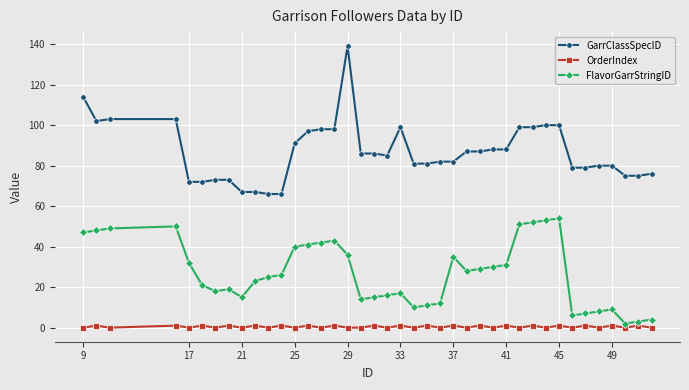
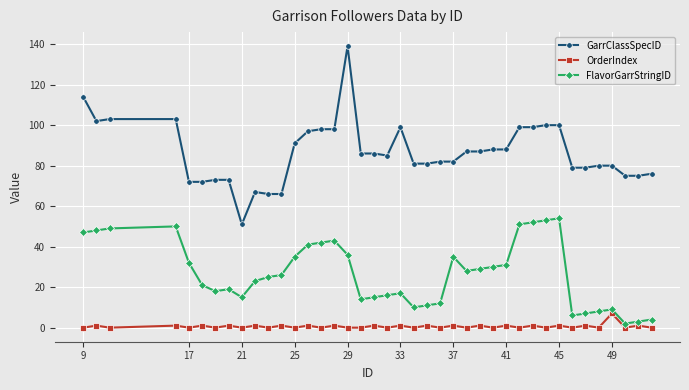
  {
    "GarrClassSpecID": {
      "9": 114,
      "17": 72,
-     "21": 67,
+     "21": 51,
      "25": 91,
      "29": 139,
      "33": 99,
      "37": 82,
      "41": 88,
      "45": 100,
      "49": 80
    },
    "OrderIndex": {
      "9": 0,
      "17": 0,
      "21": 0,
      "25": 0,
      "29": 0,
      "33": 1,
      "37": 1,
      "41": 1,
      "45": 1,
-     "49": 1
+     "49": 7
    },
    "FlavorGarrStringID": {
      "9": 47,
      "17": 32,
      "21": 15,
-     "25": 40,
+     "25": 35,
      "29": 36,
      "33": 17,
      "37": 35,
      "41": 31,
      "45": 54,
      "49": 9
    }
  }
